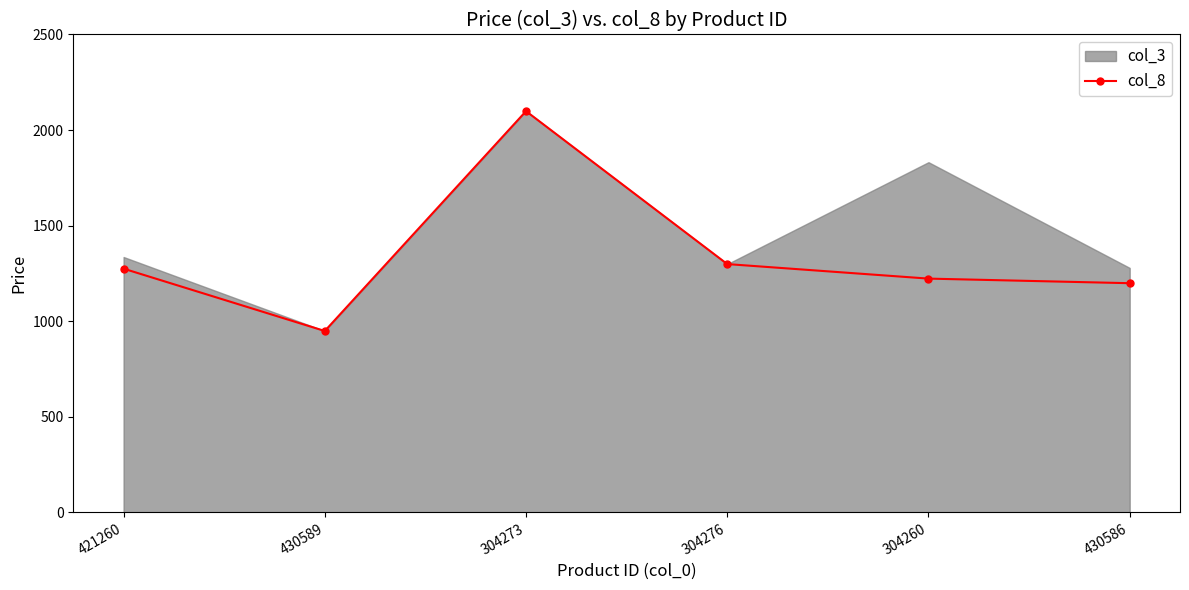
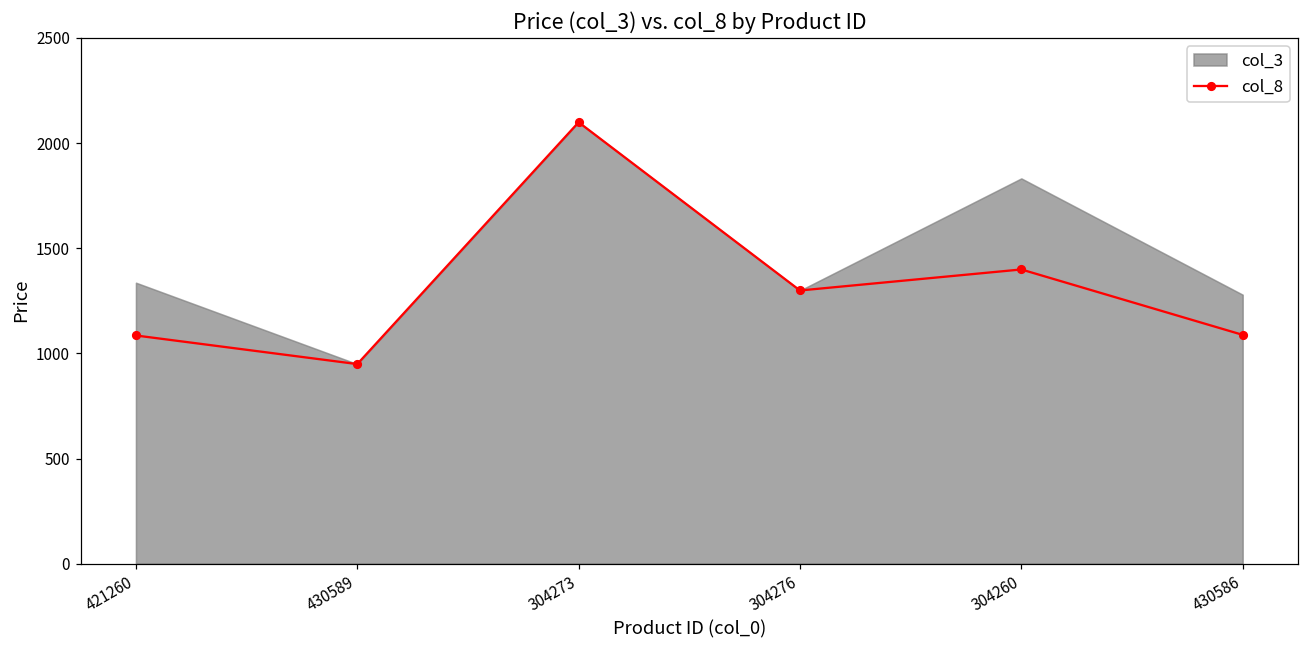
  {
    "col_8": {
-     "421260": 1280,
-     "304260": 1220,
-     "430586": 1200
+     "421260": 1090,
+     "304260": 1400,
+     "430586": 1090
    },
    "col_3": {
      "421260": 1340,
      "304260": 1830,
      "430586": 1280
    }
  }
